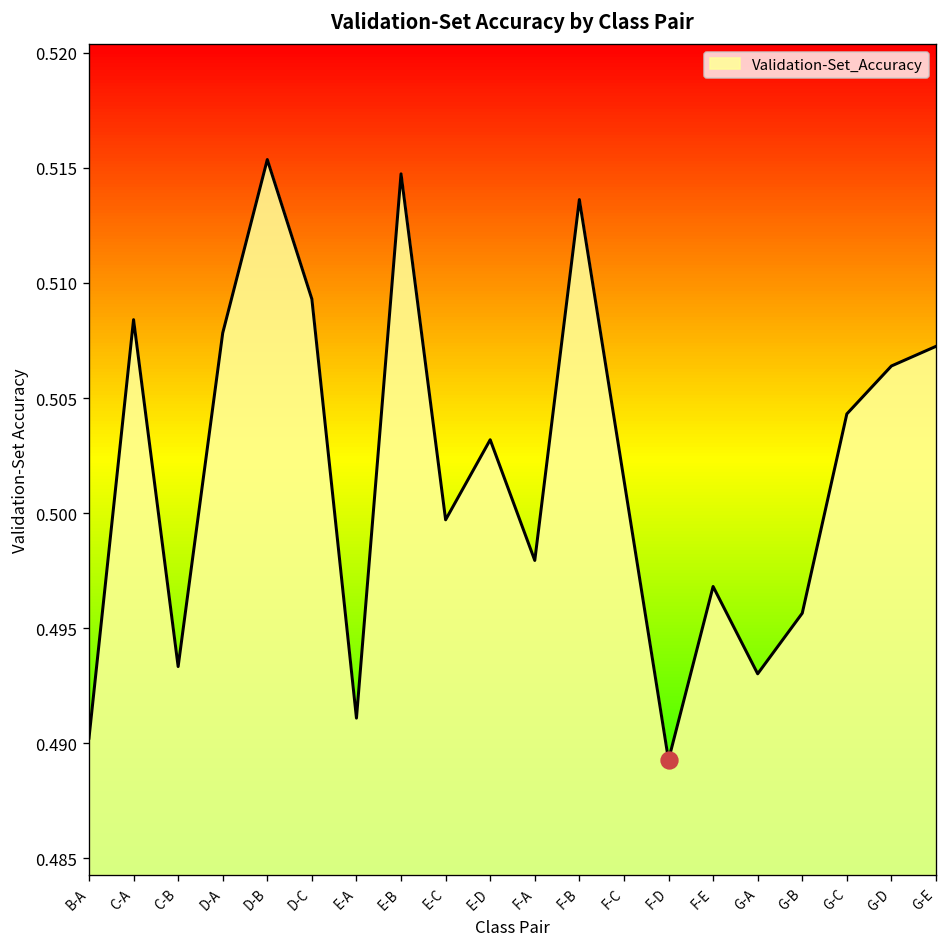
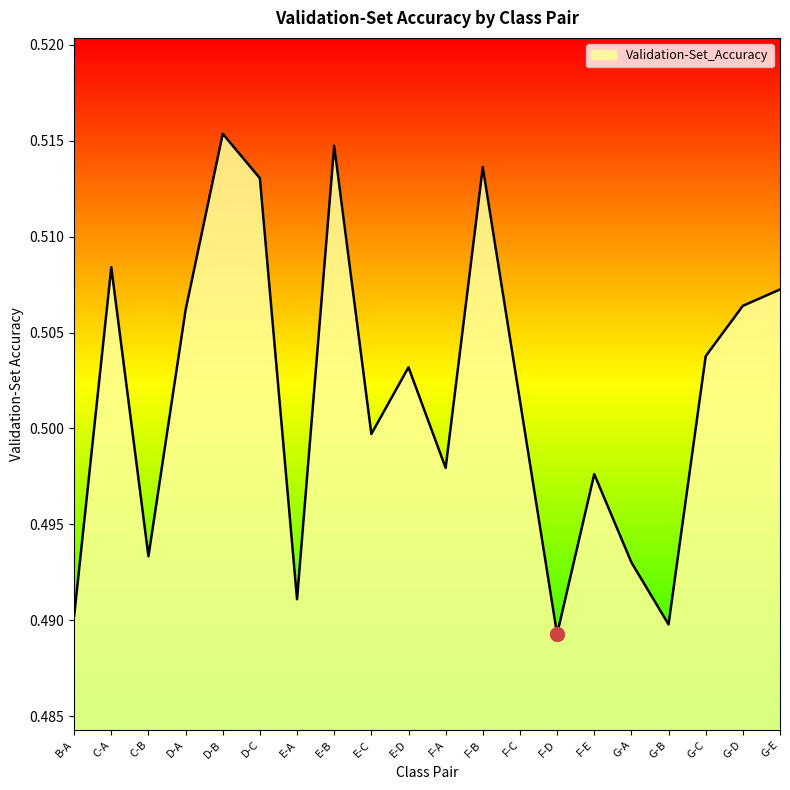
  {
    "Validation-Set_Accuracy": {
      "B-A": 0.4902,
      "C-A": 0.5084,
      "C-B": 0.4933,
-     "D-A": 0.5078,
+     "D-A": 0.5062,
      "D-B": 0.5154,
-     "D-C": 0.5093,
+     "D-C": 0.5130,
      "E-A": 0.4911,
      "E-B": 0.5147,
      "E-C": 0.4997,
      "E-D": 0.5032,
      "F-A": 0.4979,
      "F-B": 0.5136,
      "F-C": 0.5014,
-     "F-E": 0.4968,
+     "F-E": 0.4976,
      "G-A": 0.4930,
-     "G-B": 0.4957,
-     "G-C": 0.5043,
+     "G-B": 0.4898,
+     "G-C": 0.5038,
      "G-D": 0.5064,
      "G-E": 0.5072
    }
  }
